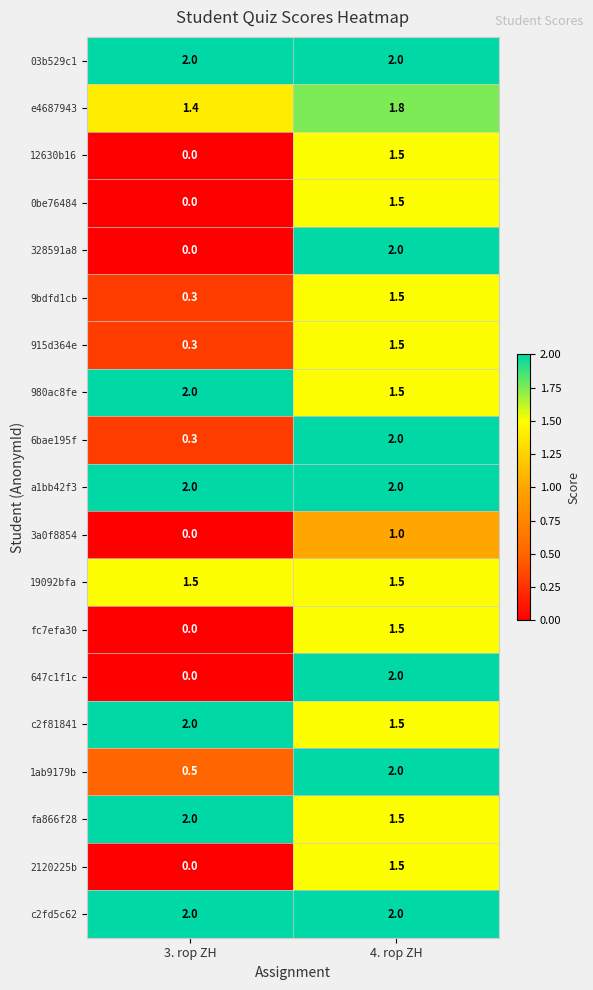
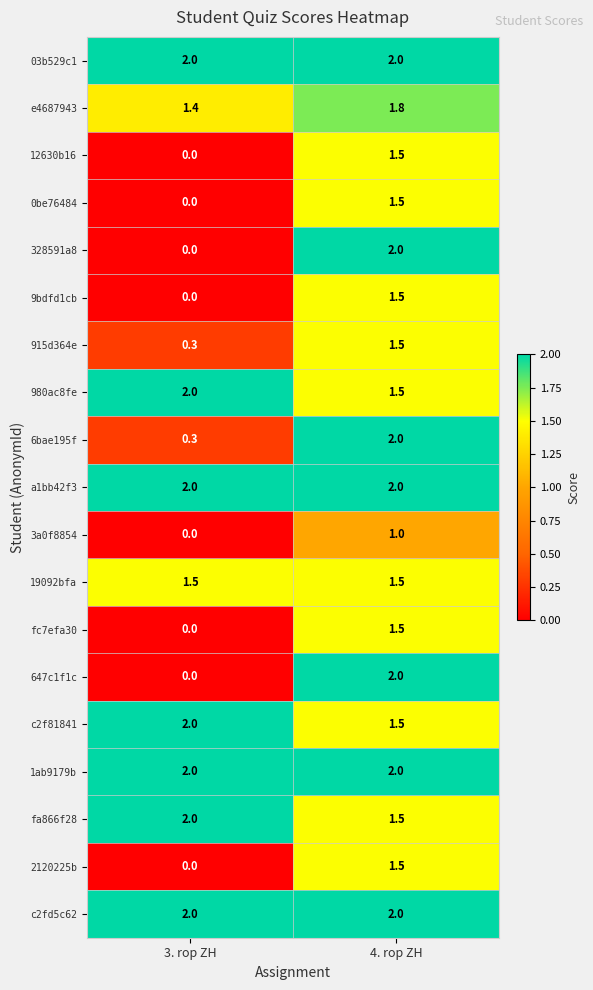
  {
    "03b529c1": {
      "3. rop ZH": 2.0,
      "4. rop ZH": 2.0
    },
    "e4687943": {
      "3. rop ZH": 1.4,
      "4. rop ZH": 1.8
    },
    "12630b16": {
      "3. rop ZH": 0.0,
      "4. rop ZH": 1.5
    },
    "0be76484": {
      "3. rop ZH": 0.0,
      "4. rop ZH": 1.5
    },
    "328591a8": {
      "3. rop ZH": 0.0,
      "4. rop ZH": 2.0
    },
    "9bdfd1cb": {
-     "3. rop ZH": 0.3,
+     "3. rop ZH": 0.0,
      "4. rop ZH": 1.5
    },
    "915d364e": {
      "3. rop ZH": 0.3,
      "4. rop ZH": 1.5
    },
    "980ac8fe": {
      "3. rop ZH": 2.0,
      "4. rop ZH": 1.5
    },
    "6bae195f": {
      "3. rop ZH": 0.3,
      "4. rop ZH": 2.0
    },
    "a1bb42f3": {
      "3. rop ZH": 2.0,
      "4. rop ZH": 2.0
    },
    "3a0f8854": {
      "3. rop ZH": 0.0,
      "4. rop ZH": 1.0
    },
    "19092bfa": {
      "3. rop ZH": 1.5,
      "4. rop ZH": 1.5
    },
    "fc7efa30": {
      "3. rop ZH": 0.0,
      "4. rop ZH": 1.5
    },
    "647c1f1c": {
      "3. rop ZH": 0.0,
      "4. rop ZH": 2.0
    },
    "c2f81841": {
      "3. rop ZH": 2.0,
      "4. rop ZH": 1.5
    },
    "1ab9179b": {
-     "3. rop ZH": 0.5,
+     "3. rop ZH": 2.0,
      "4. rop ZH": 2.0
    },
    "fa866f28": {
      "3. rop ZH": 2.0,
      "4. rop ZH": 1.5
    },
    "2120225b": {
      "3. rop ZH": 0.0,
      "4. rop ZH": 1.5
    },
    "c2fd5c62": {
      "3. rop ZH": 2.0,
      "4. rop ZH": 2.0
    }
  }
